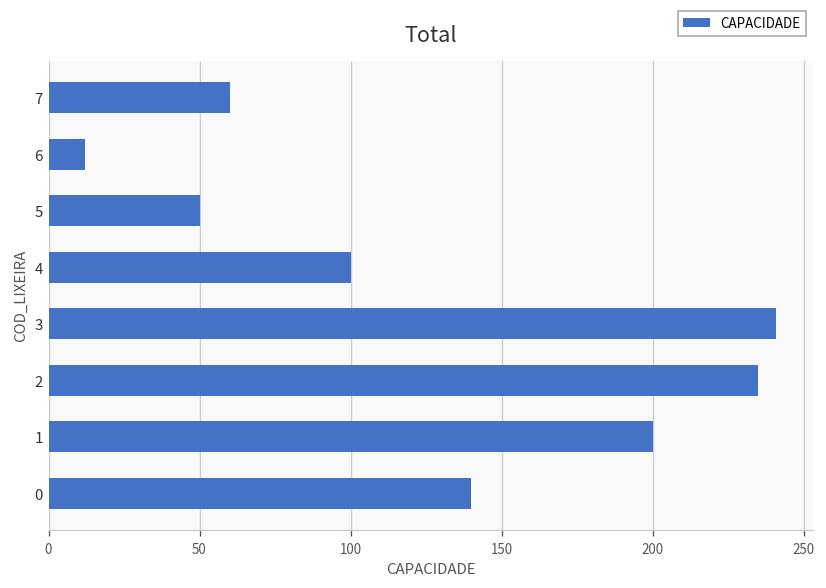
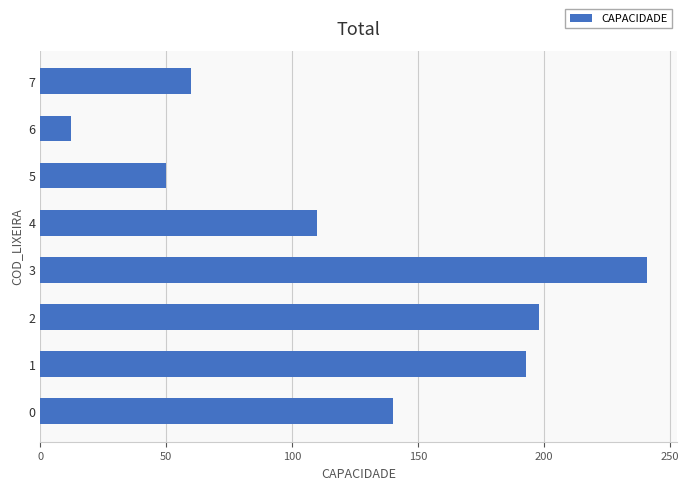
  {
    "7": 60,
    "6": 12,
    "5": 50,
-   "4": 100,
+   "4": 110,
    "3": 241,
-   "2": 235,
-   "1": 200,
+   "2": 198,
+   "1": 193,
    "0": 140
  }
